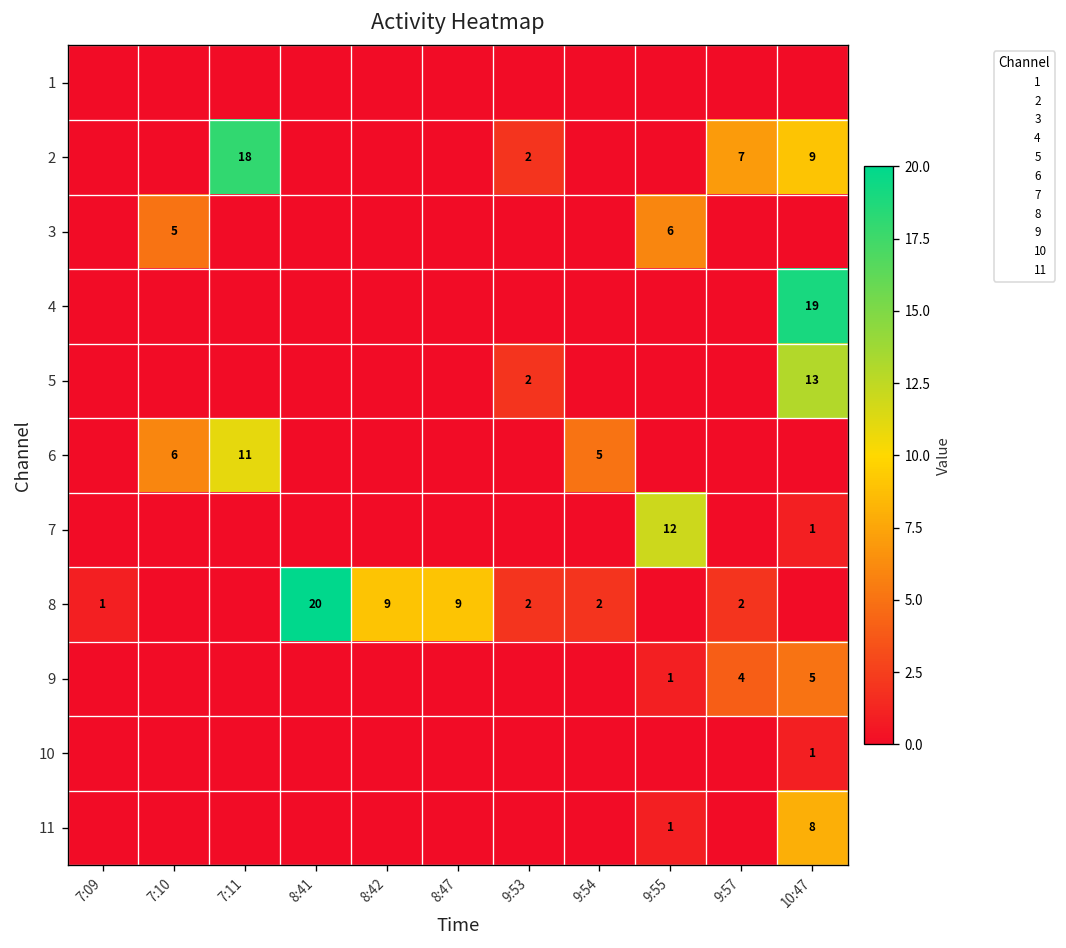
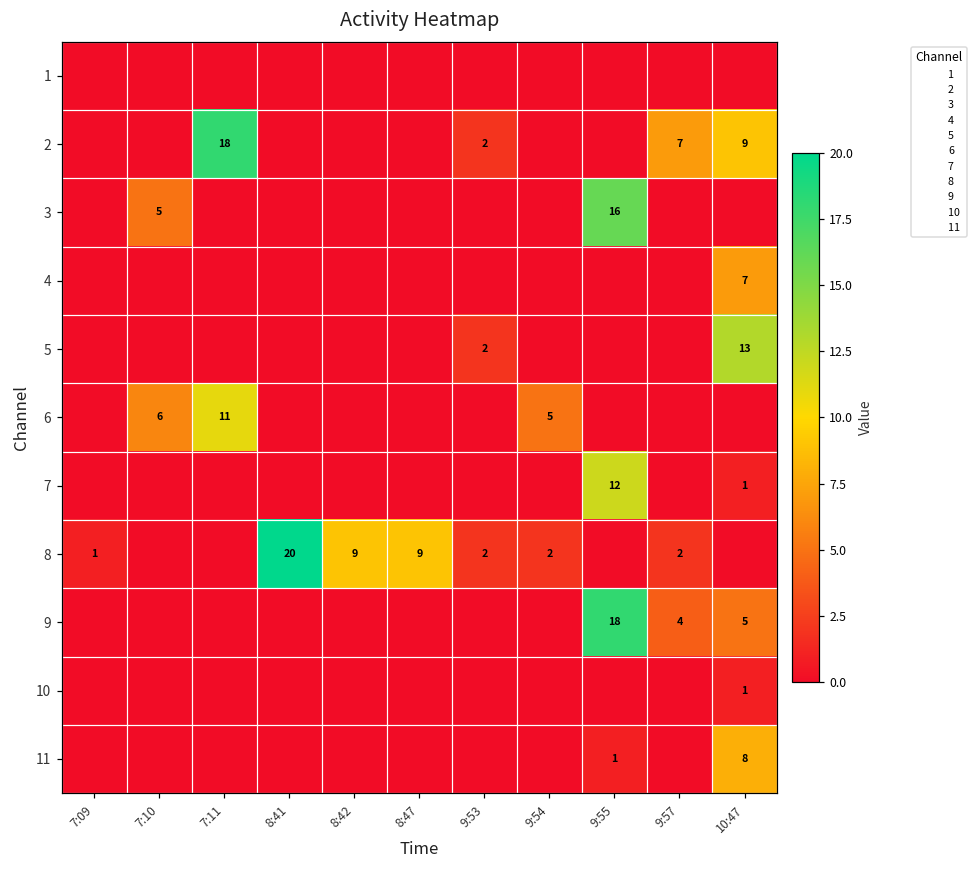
  {
    "2": {
      "7:11": 18,
      "9:53": 2,
      "9:57": 7,
      "10:47": 9
    },
    "3": {
      "7:10": 5,
-     "9:55": 6
+     "9:55": 16
    },
    "4": {
-     "10:47": 19
+     "10:47": 7
    },
    "5": {
      "9:53": 2,
      "10:47": 13
    },
    "6": {
      "7:10": 6,
      "7:11": 11,
      "9:54": 5
    },
    "7": {
      "9:55": 12,
      "10:47": 1
    },
    "8": {
      "7:09": 1,
      "8:41": 20,
      "8:42": 9,
      "8:47": 9,
      "9:53": 2,
      "9:54": 2,
      "9:57": 2
    },
    "9": {
-     "9:55": 1,
+     "9:55": 18,
      "9:57": 4,
      "10:47": 5
    },
    "10": {
      "10:47": 1
    },
    "11": {
      "9:55": 1,
      "10:47": 8
    }
  }
